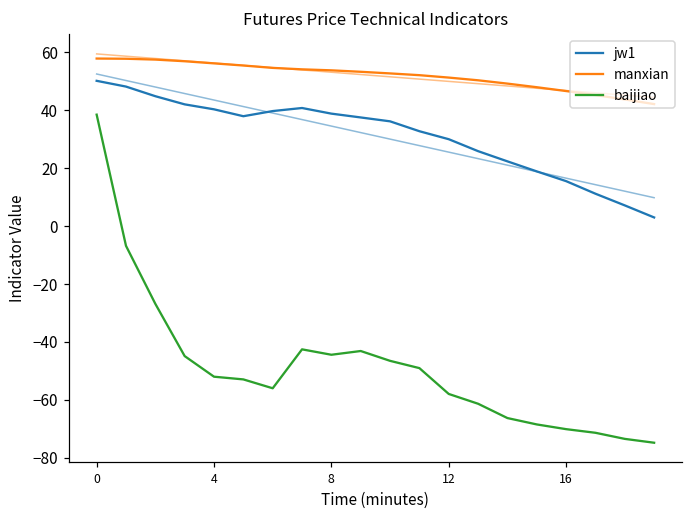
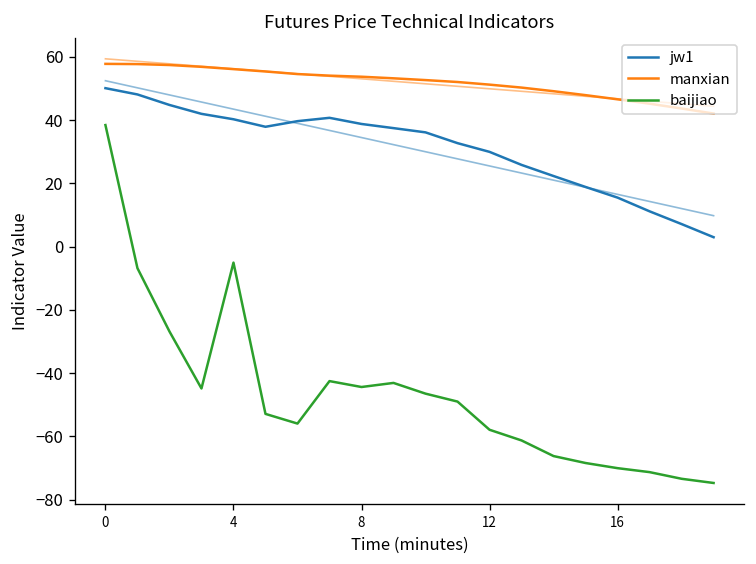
  {
    "baijiao": {
      "0": 38,
-     "4": -52,
+     "4": -5,
      "8": -44,
      "12": -58,
      "16": -70
    }
  }
